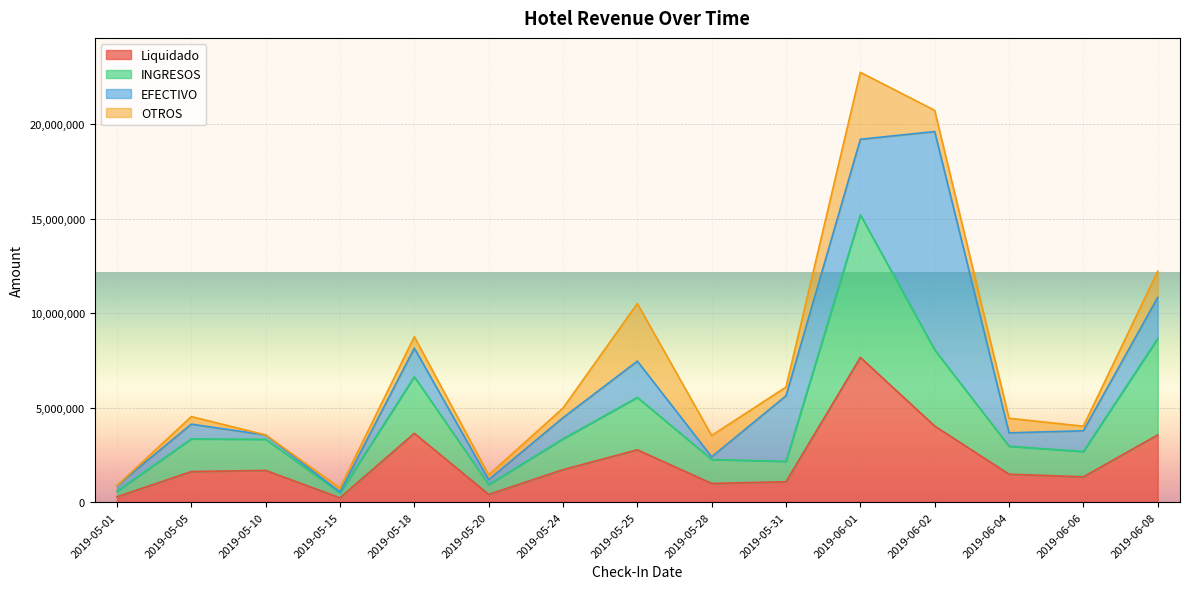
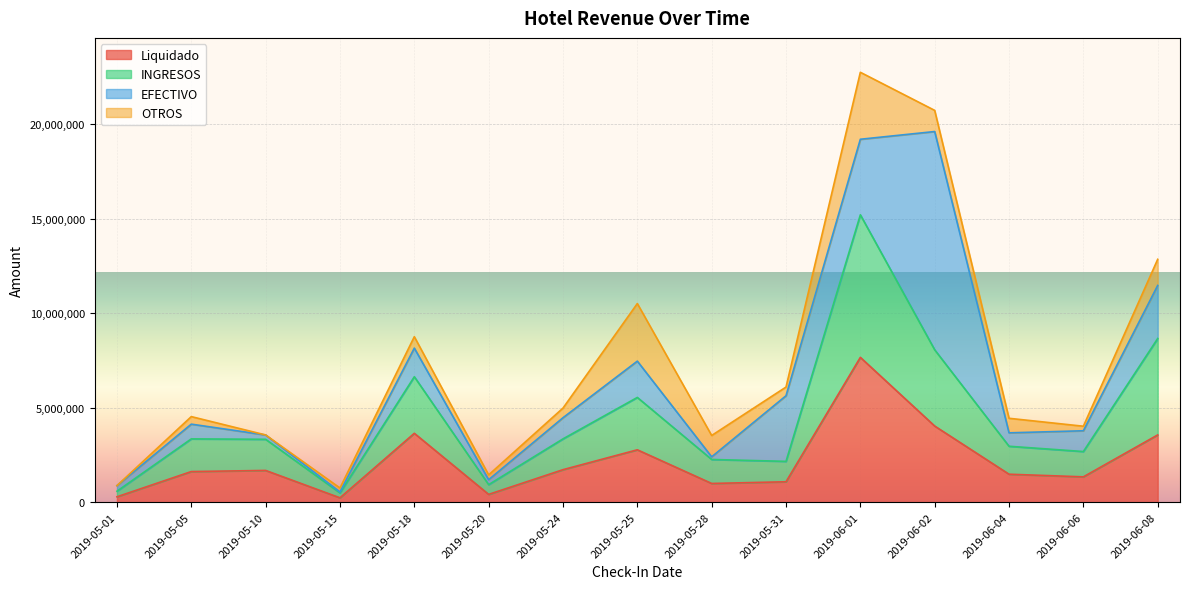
  {
    "Liquidado": {
      "2019-05-01": "300,000",
      "2019-05-05": "1,600,000",
      "2019-05-10": "1,700,000",
      "2019-05-15": "200,000",
      "2019-05-18": "3,600,000",
      "2019-05-20": "400,000",
      "2019-05-24": "1,700,000",
      "2019-05-25": "2,800,000",
      "2019-05-28": "1,000,000",
      "2019-05-31": "1,100,000",
      "2019-06-01": "7,700,000",
      "2019-06-02": "4,000,000",
      "2019-06-04": "1,500,000",
      "2019-06-06": "1,300,000",
      "2019-06-08": "3,600,000"
    },
    "INGRESOS": {
      "2019-05-01": "300,000",
      "2019-05-05": "1,700,000",
      "2019-05-10": "1,600,000",
      "2019-05-18": "3,000,000",
      "2019-05-20": "500,000",
      "2019-05-24": "1,600,000",
      "2019-05-25": "2,800,000",
      "2019-05-28": "1,300,000",
      "2019-05-31": "1,100,000",
      "2019-06-01": "7,500,000",
      "2019-06-02": "4,000,000",
      "2019-06-04": "1,500,000",
      "2019-06-06": "1,300,000",
      "2019-06-08": "5,100,000"
    },
    "EFECTIVO": {
      "2019-05-05": "800,000",
      "2019-05-18": "1,500,000",
      "2019-05-20": "300,000",
      "2019-05-24": "1,100,000",
      "2019-05-25": "1,900,000",
      "2019-05-28": "100,000",
      "2019-05-31": "3,500,000",
      "2019-06-01": "4,000,000",
      "2019-06-02": "11,600,000",
      "2019-06-04": "700,000",
      "2019-06-06": "1,100,000",
-     "2019-06-08": "2,200,000"
+     "2019-06-08": "2,800,000"
    },
    "OTROS": {
      "2019-05-05": "400,000",
      "2019-05-15": "200,000",
      "2019-05-18": "600,000",
      "2019-05-20": "300,000",
      "2019-05-24": "500,000",
      "2019-05-25": "3,000,000",
      "2019-05-28": "1,100,000",
      "2019-05-31": "500,000",
      "2019-06-01": "3,500,000",
      "2019-06-02": "1,100,000",
      "2019-06-04": "800,000",
      "2019-06-06": "200,000",
      "2019-06-08": "1,400,000"
    }
  }
